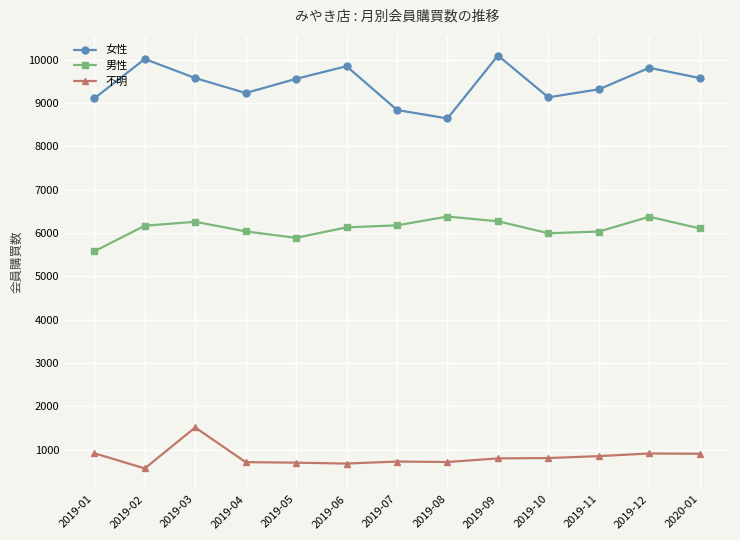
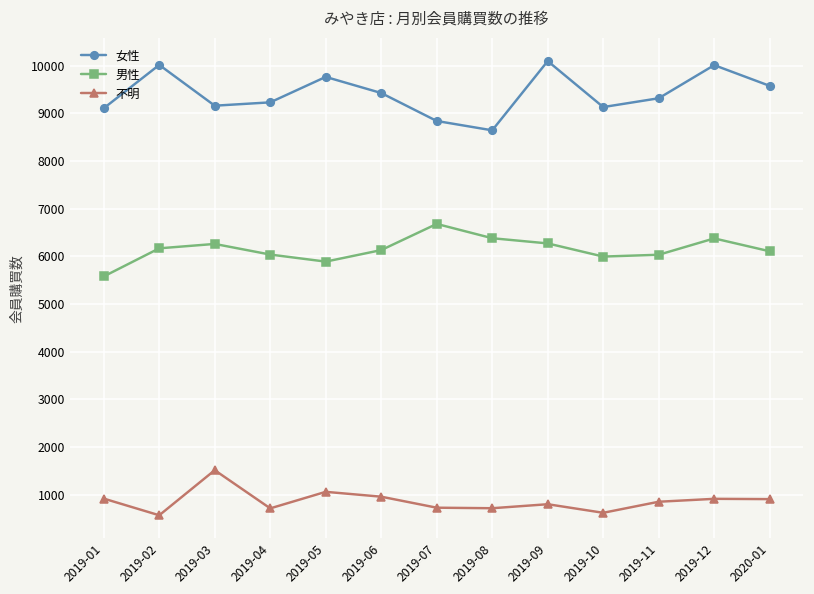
  {
    "女性": {
      "2019-01": 9100,
      "2019-02": 10000,
-     "2019-03": 9600,
+     "2019-03": 9200,
      "2019-04": 9200,
-     "2019-05": 9600,
-     "2019-06": 9900,
+     "2019-05": 9800,
+     "2019-06": 9400,
      "2019-07": 8800,
      "2019-08": 8600,
      "2019-09": 10100,
      "2019-10": 9100,
      "2019-11": 9300,
-     "2019-12": 9800,
+     "2019-12": 10000,
      "2020-01": 9600
    },
    "男性": {
      "2019-01": 5600,
      "2019-02": 6200,
      "2019-03": 6300,
      "2019-04": 6000,
      "2019-05": 5900,
      "2019-06": 6100,
-     "2019-07": 6200,
+     "2019-07": 6700,
      "2019-08": 6400,
      "2019-09": 6300,
      "2019-10": 6000,
      "2019-11": 6000,
      "2019-12": 6400,
      "2020-01": 6100
    },
    "不明": {
      "2019-01": 900,
      "2019-02": 600,
      "2019-03": 1500,
      "2019-04": 700,
-     "2019-05": 700,
-     "2019-06": 700,
+     "2019-05": 1100,
+     "2019-06": 1000,
      "2019-07": 700,
      "2019-08": 700,
      "2019-09": 800,
-     "2019-10": 800,
+     "2019-10": 600,
      "2019-11": 900,
      "2019-12": 900,
      "2020-01": 900
    }
  }
